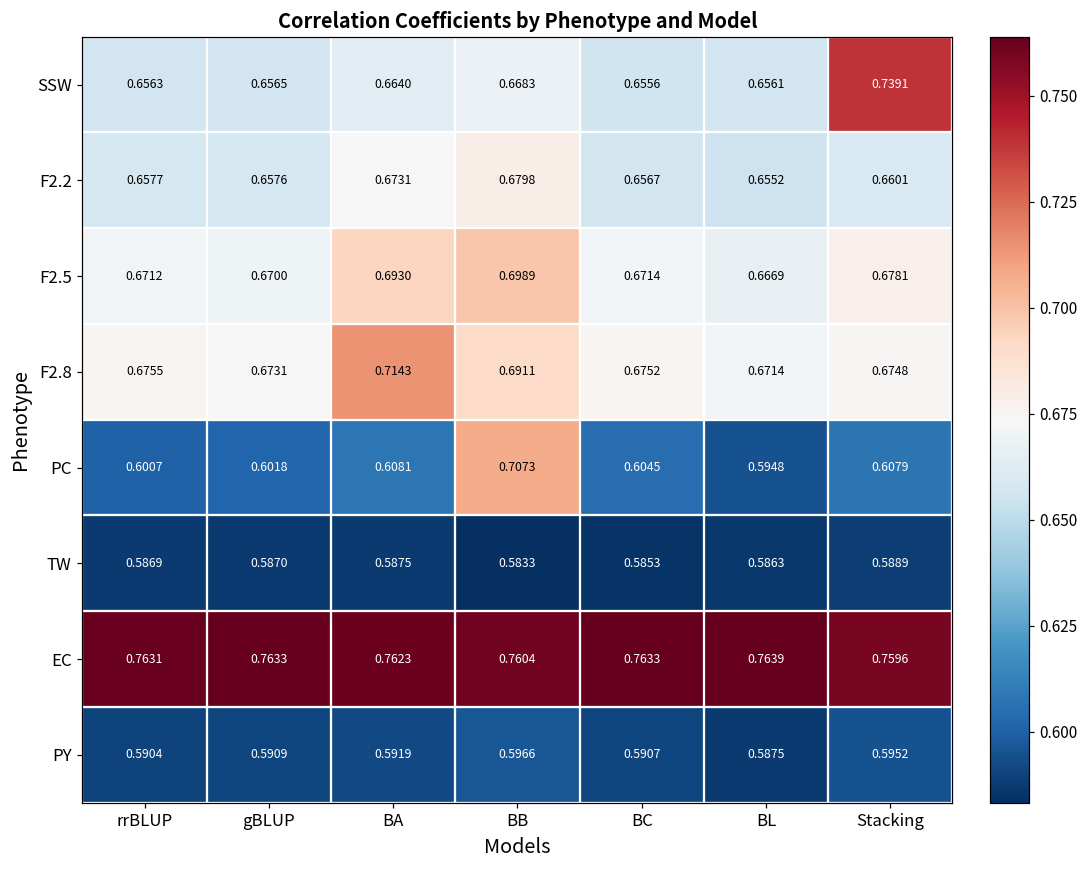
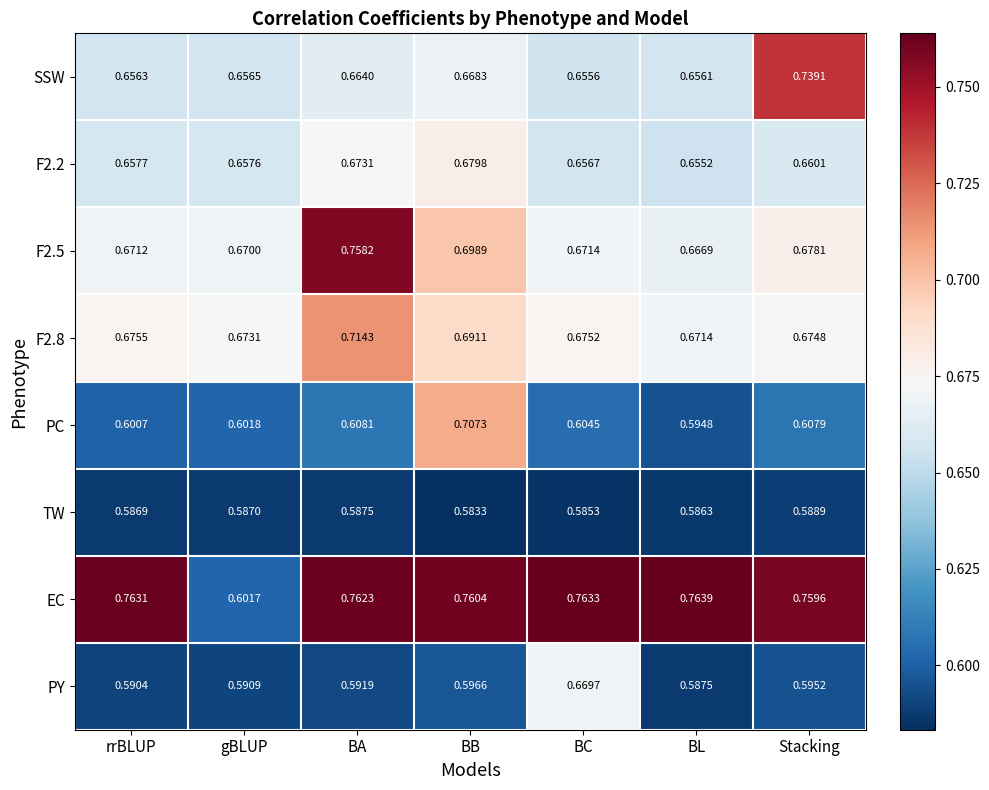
  {
    "SSW": {
      "rrBLUP": 0.6563,
      "gBLUP": 0.6565,
      "BA": 0.6640,
      "BB": 0.6683,
      "BC": 0.6556,
      "BL": 0.6561,
      "Stacking": 0.7391
    },
    "F2.2": {
      "rrBLUP": 0.6577,
      "gBLUP": 0.6576,
      "BA": 0.6731,
      "BB": 0.6798,
      "BC": 0.6567,
      "BL": 0.6552,
      "Stacking": 0.6601
    },
    "F2.5": {
      "rrBLUP": 0.6712,
      "gBLUP": 0.6700,
-     "BA": 0.6930,
+     "BA": 0.7582,
      "BB": 0.6989,
      "BC": 0.6714,
      "BL": 0.6669,
      "Stacking": 0.6781
    },
    "F2.8": {
      "rrBLUP": 0.6755,
      "gBLUP": 0.6731,
      "BA": 0.7143,
      "BB": 0.6911,
      "BC": 0.6752,
      "BL": 0.6714,
      "Stacking": 0.6748
    },
    "PC": {
      "rrBLUP": 0.6007,
      "gBLUP": 0.6018,
      "BA": 0.6081,
      "BB": 0.7073,
      "BC": 0.6045,
      "BL": 0.5948,
      "Stacking": 0.6079
    },
    "TW": {
      "rrBLUP": 0.5869,
      "gBLUP": 0.5870,
      "BA": 0.5875,
      "BB": 0.5833,
      "BC": 0.5853,
      "BL": 0.5863,
      "Stacking": 0.5889
    },
    "EC": {
      "rrBLUP": 0.7631,
-     "gBLUP": 0.7633,
+     "gBLUP": 0.6017,
      "BA": 0.7623,
      "BB": 0.7604,
      "BC": 0.7633,
      "BL": 0.7639,
      "Stacking": 0.7596
    },
    "PY": {
      "rrBLUP": 0.5904,
      "gBLUP": 0.5909,
      "BA": 0.5919,
      "BB": 0.5966,
-     "BC": 0.5907,
+     "BC": 0.6697,
      "BL": 0.5875,
      "Stacking": 0.5952
    }
  }
